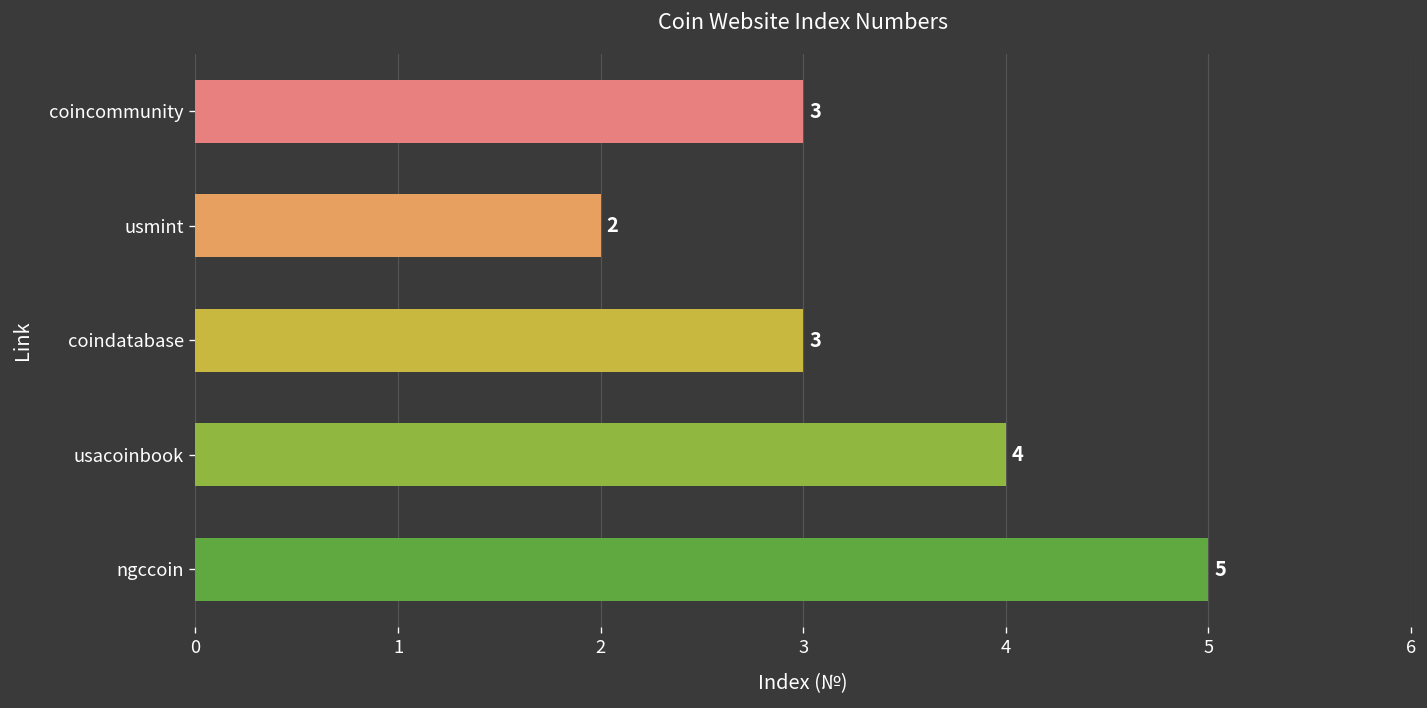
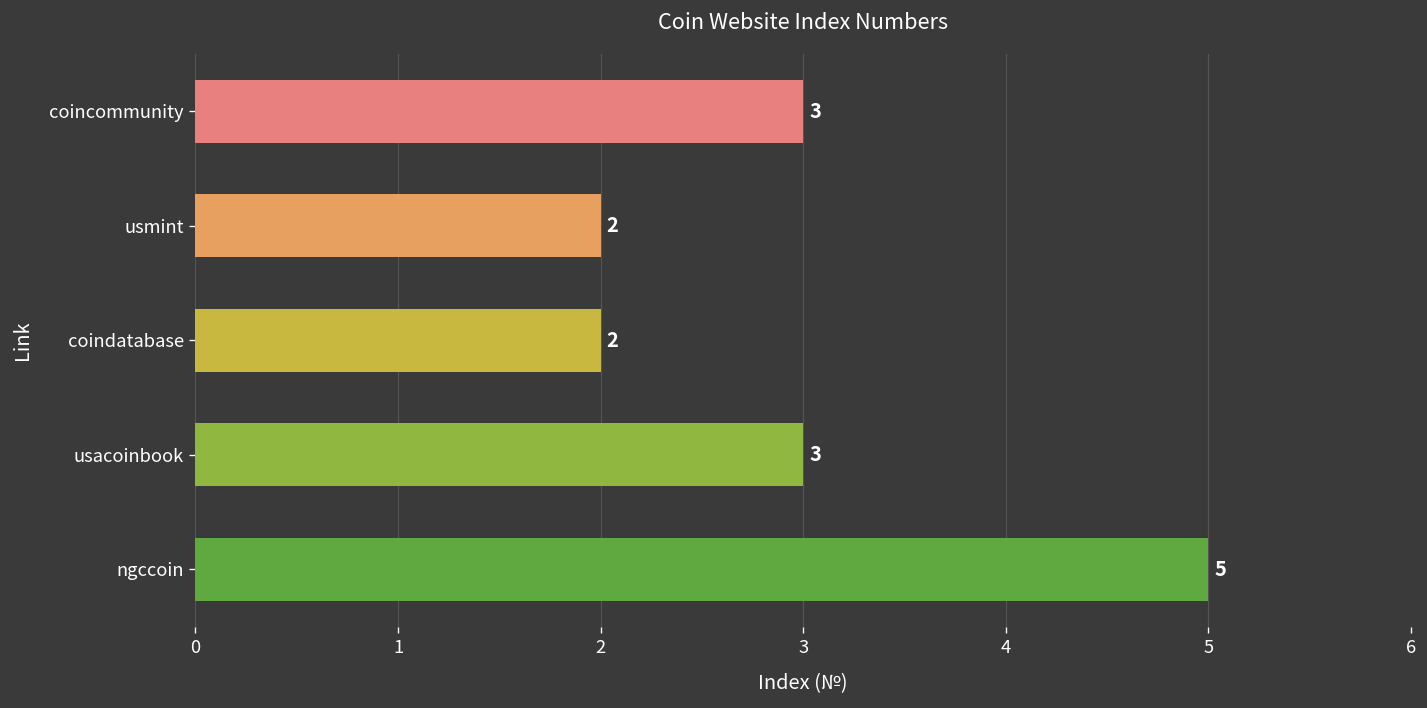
  {
    "coincommunity": 3,
    "usmint": 2,
-   "coindatabase": 3,
-   "usacoinbook": 4,
+   "coindatabase": 2,
+   "usacoinbook": 3,
    "ngccoin": 5
  }
